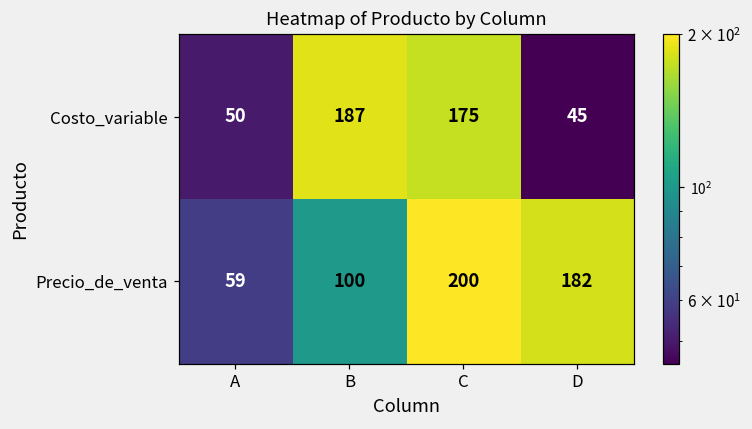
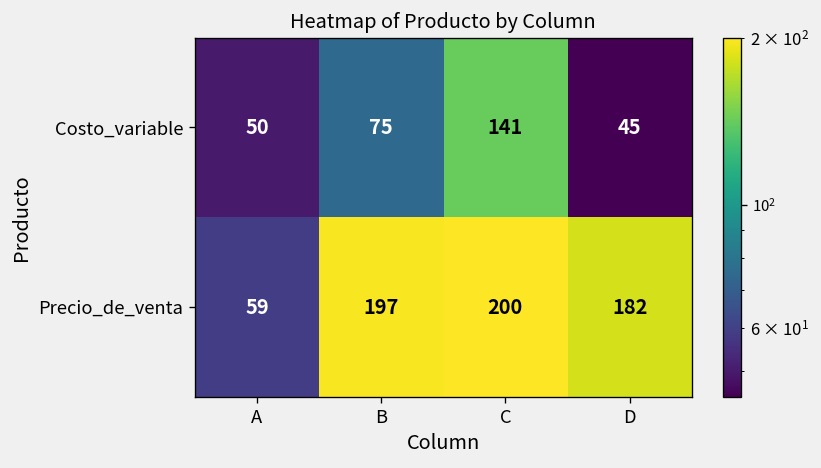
  {
    "Costo_variable": {
      "A": 50,
-     "B": 187,
-     "C": 175,
+     "B": 75,
+     "C": 141,
      "D": 45
    },
    "Precio_de_venta": {
      "A": 59,
-     "B": 100,
+     "B": 197,
      "C": 200,
      "D": 182
    }
  }
